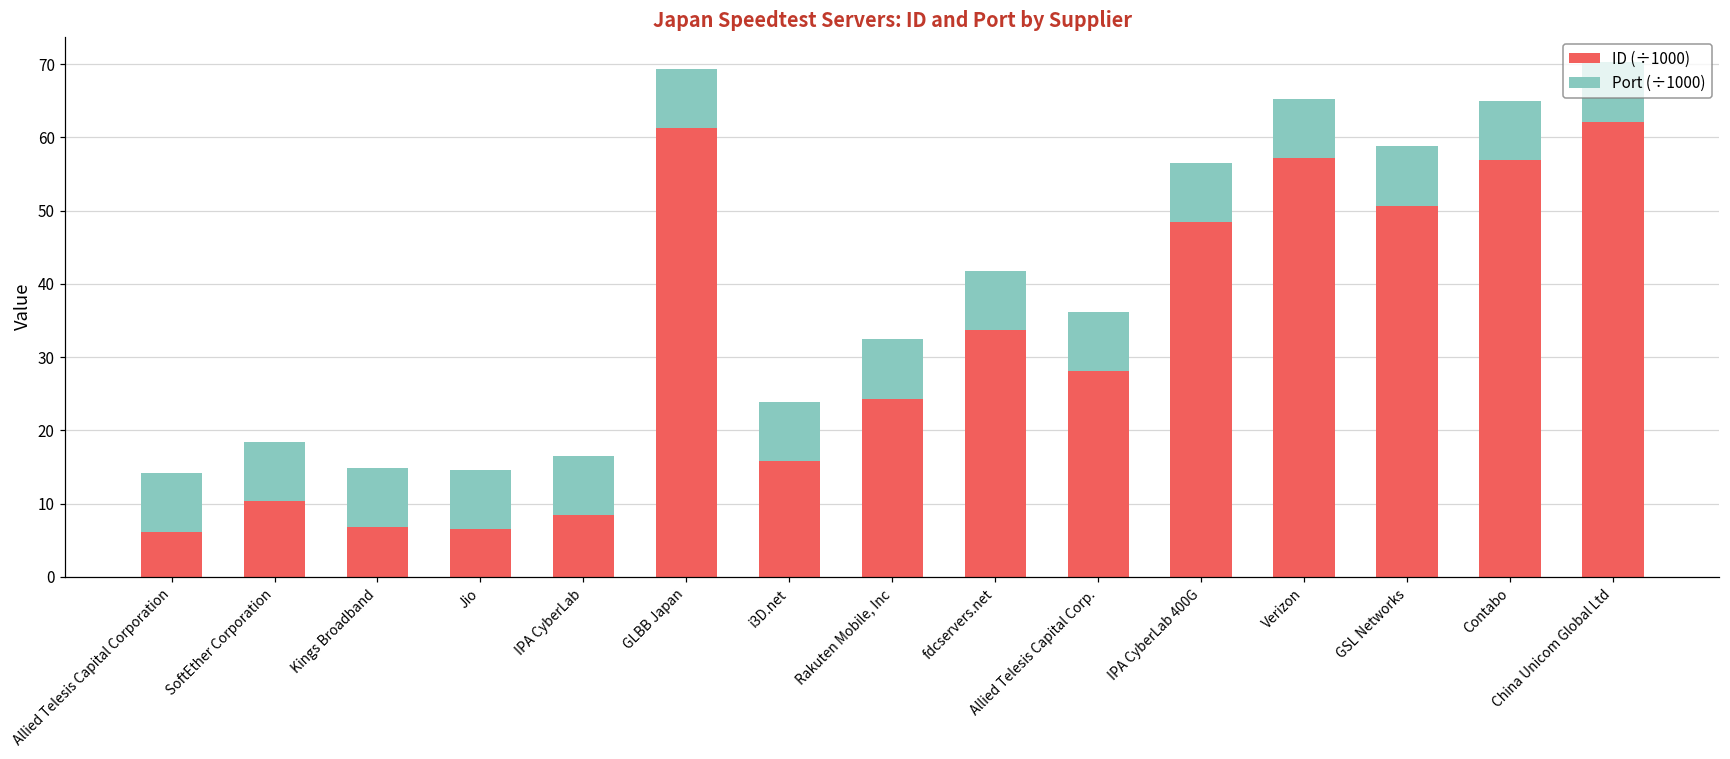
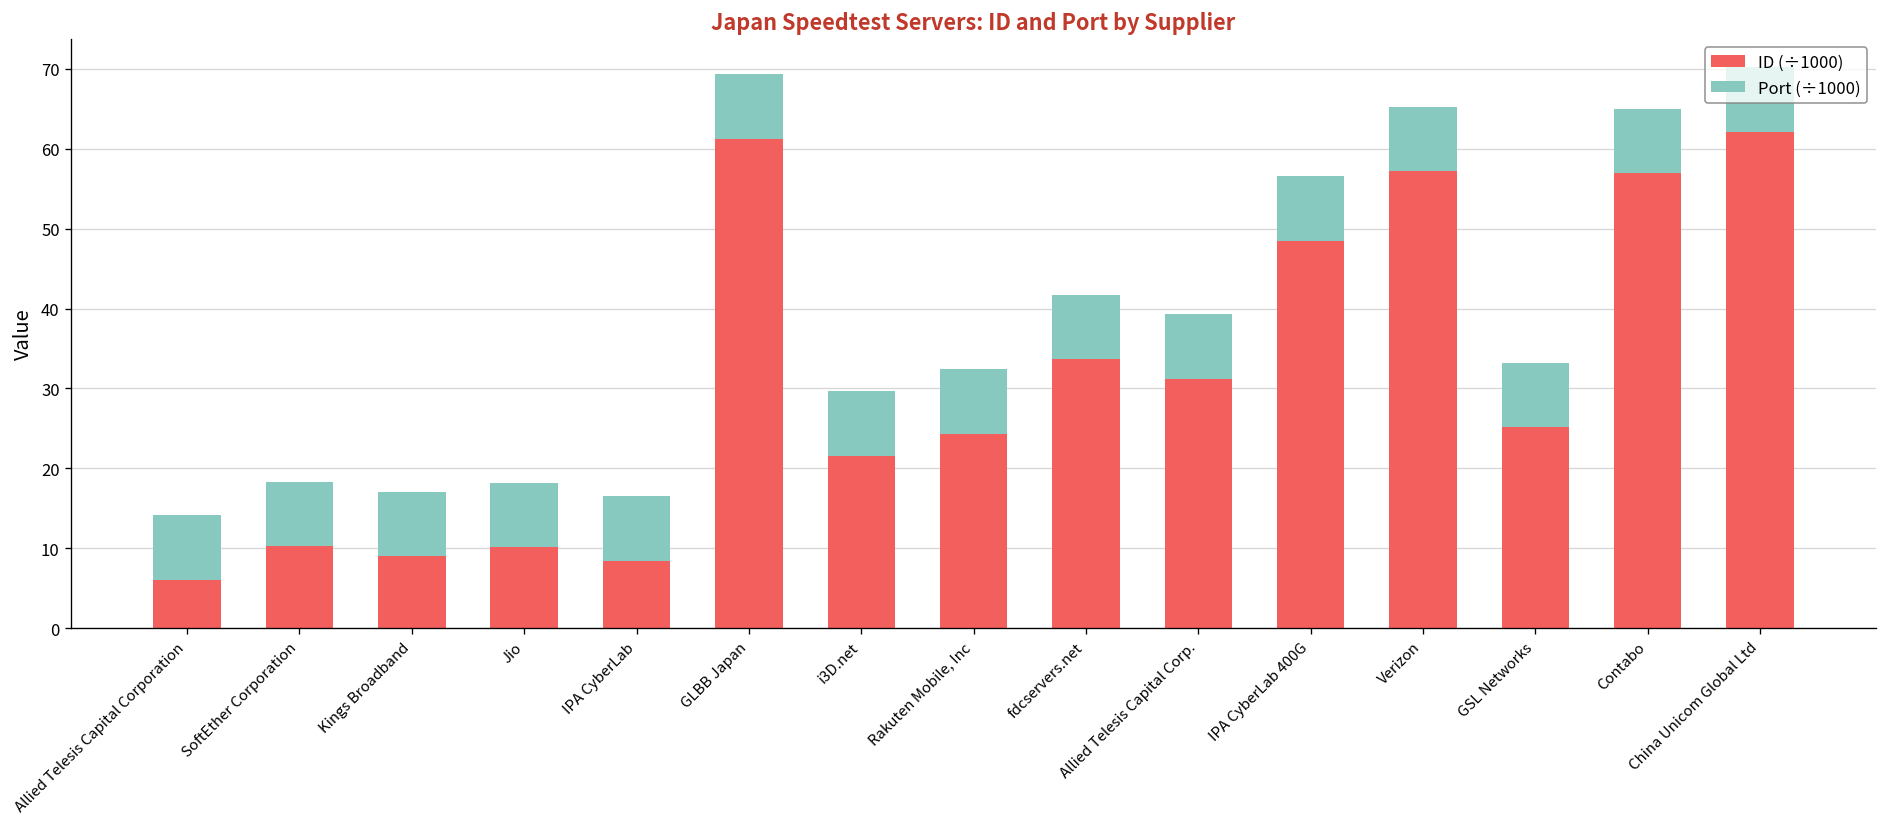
  {
    "ID (÷1000)": {
      "Allied Telesis Capital Corporation": 6,
      "SoftEther Corporation": 10,
-     "Kings Broadband": 7,
-     "Jio": 7,
+     "Kings Broadband": 9,
+     "Jio": 10,
      "IPA CyberLab": 8,
      "GLBB Japan": 61,
-     "i3D.net": 16,
+     "i3D.net": 22,
      "Rakuten Mobile, Inc": 24,
      "fdcservers.net": 34,
-     "Allied Telesis Capital Corp.": 28,
+     "Allied Telesis Capital Corp.": 31,
      "IPA CyberLab 400G": 48,
      "Verizon": 57,
-     "GSL Networks": 51,
+     "GSL Networks": 25,
      "Contabo": 57,
      "China Unicom Global Ltd": 62
    },
    "Port (÷1000)": {
      "Allied Telesis Capital Corporation": 8,
      "SoftEther Corporation": 8,
      "Kings Broadband": 8,
      "Jio": 8,
      "IPA CyberLab": 8,
      "GLBB Japan": 8,
      "i3D.net": 8,
      "Rakuten Mobile, Inc": 8,
      "fdcservers.net": 8,
      "Allied Telesis Capital Corp.": 8,
      "IPA CyberLab 400G": 8,
      "Verizon": 8,
      "GSL Networks": 8,
      "Contabo": 8
    }
  }
